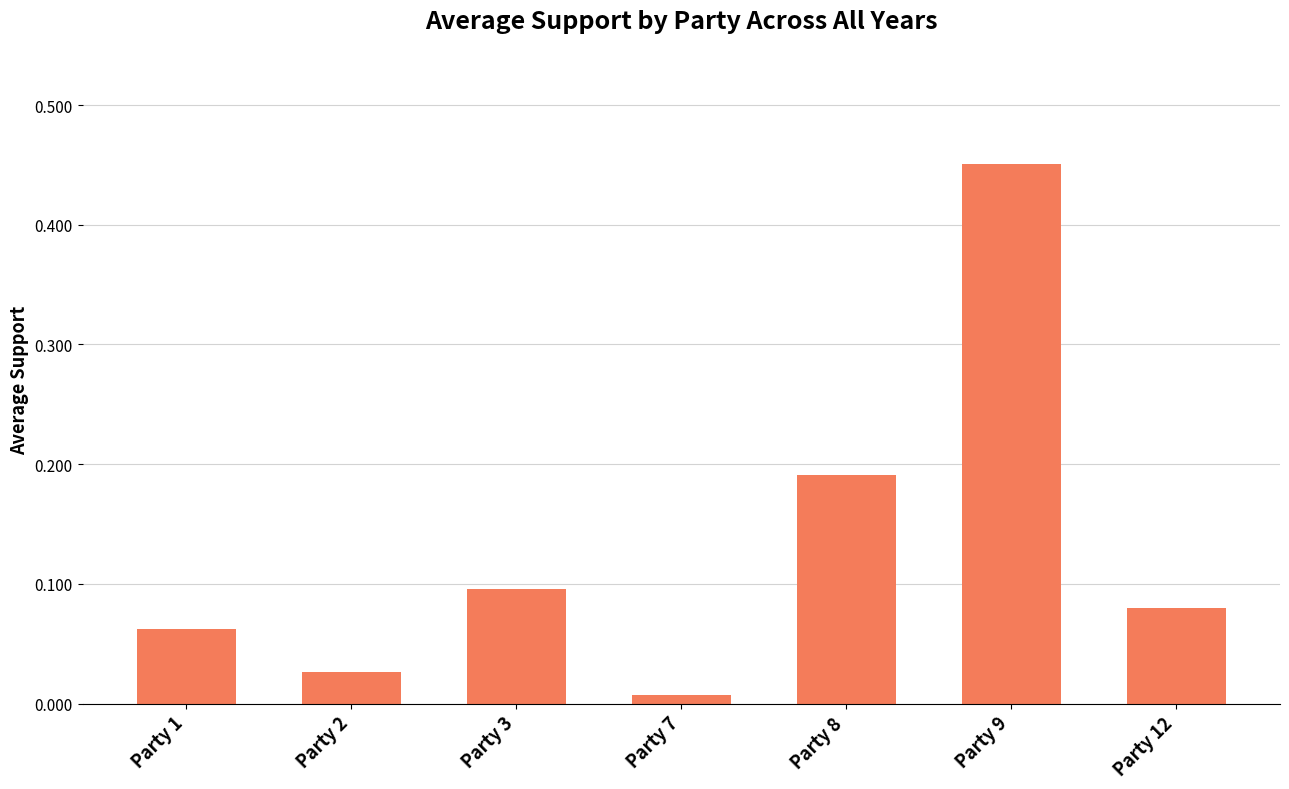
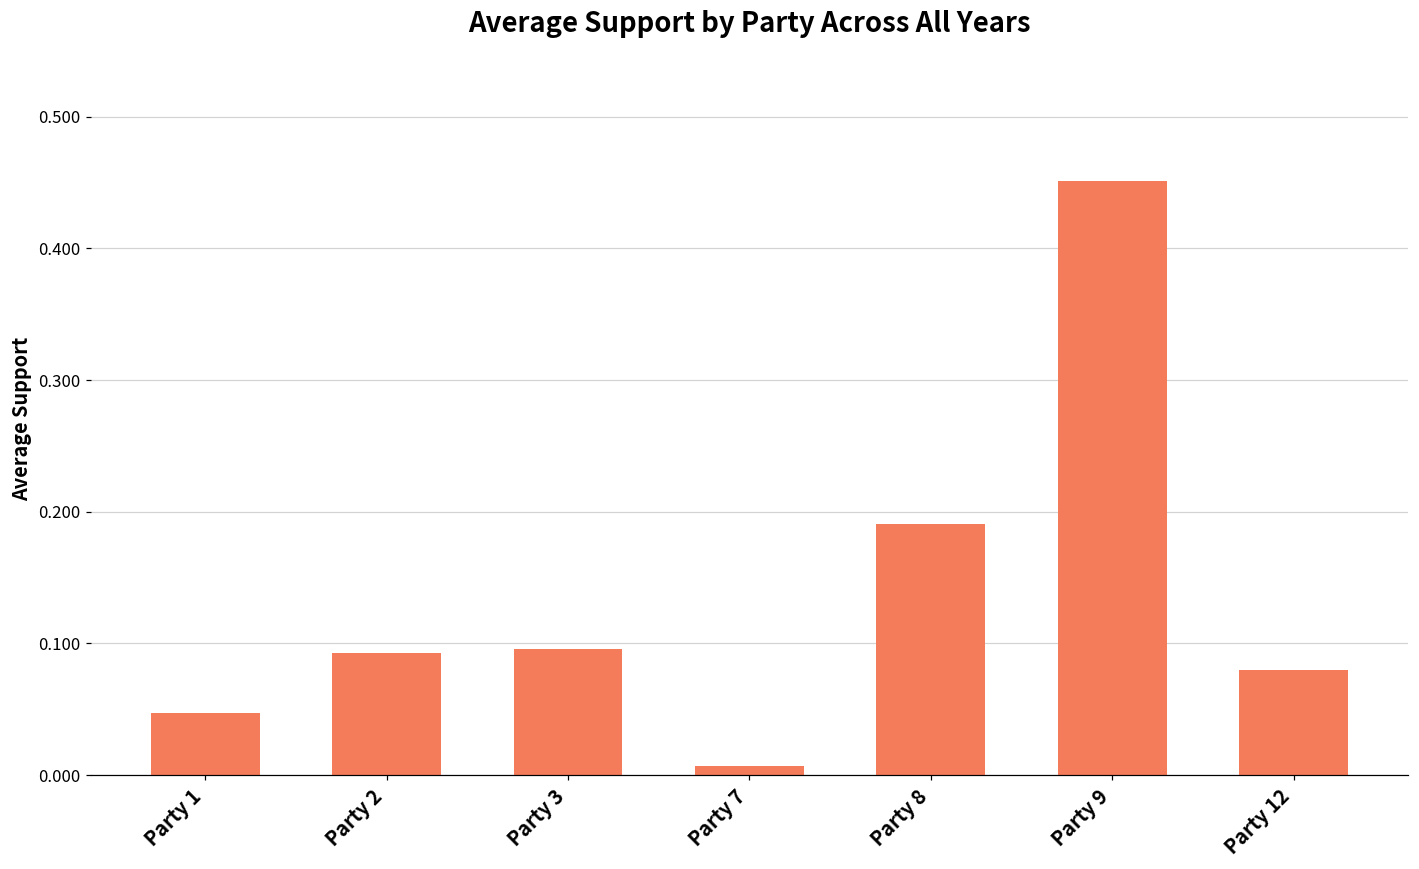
  {
-   "Party 1": 0.062,
-   "Party 2": 0.026,
+   "Party 1": 0.047,
+   "Party 2": 0.093,
    "Party 3": 0.096,
    "Party 7": 0.007,
    "Party 8": 0.191,
    "Party 9": 0.451,
    "Party 12": 0.080
  }
